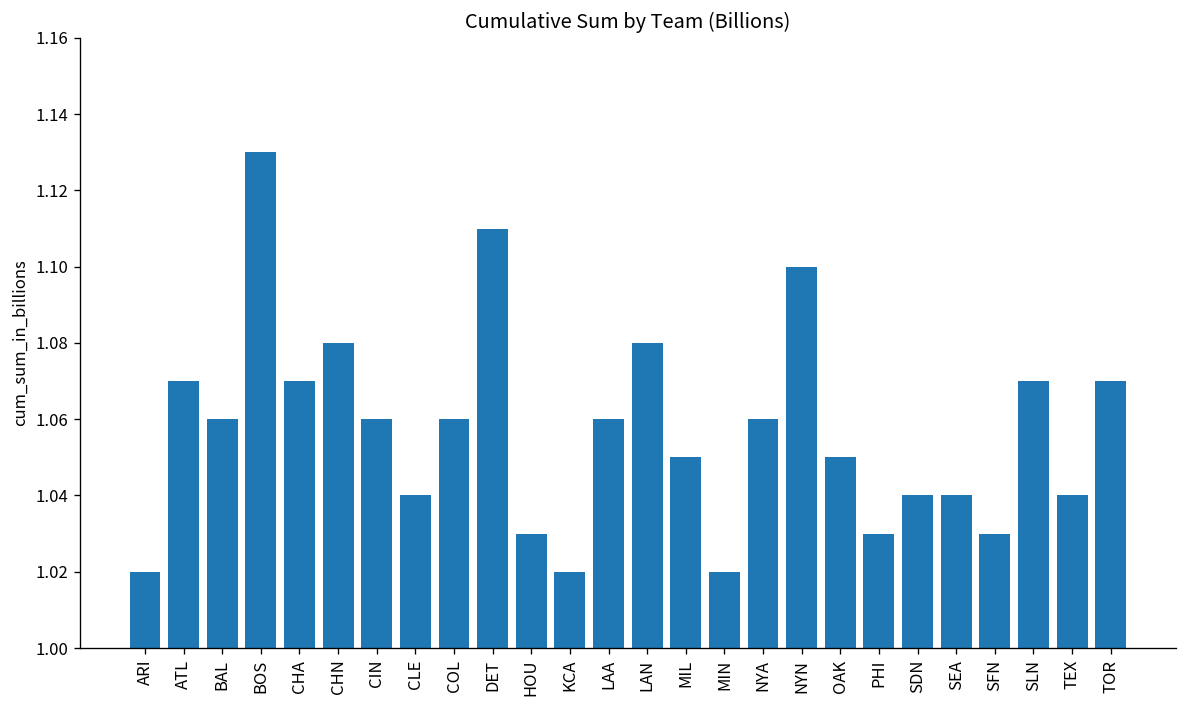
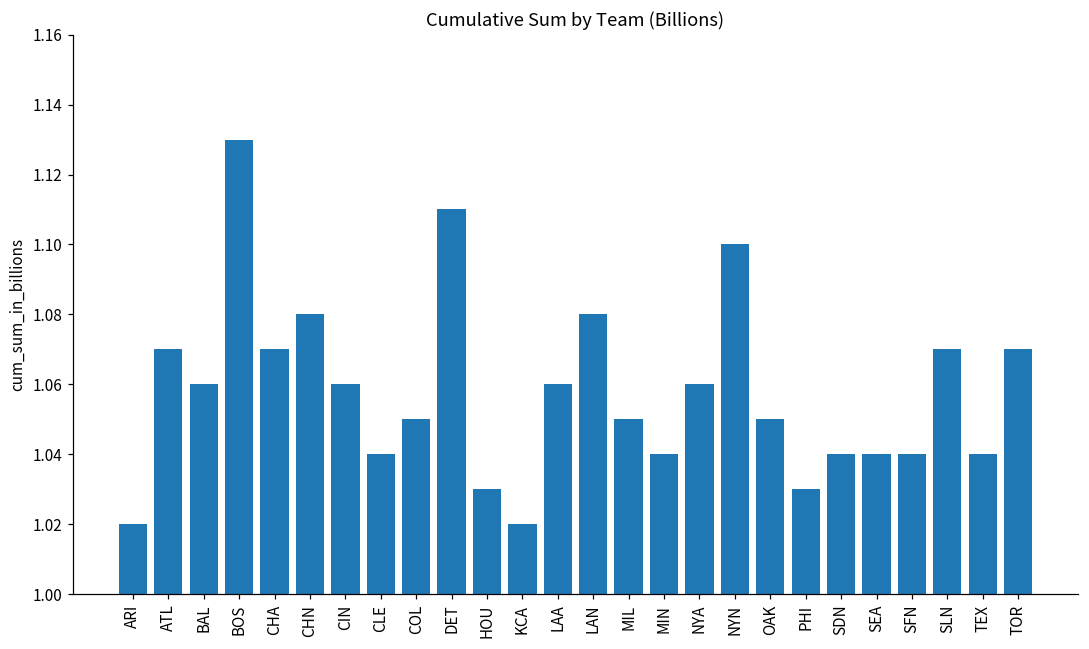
  {
    "ARI": 1.02,
    "ATL": 1.07,
    "BAL": 1.06,
    "BOS": 1.13,
    "CHA": 1.07,
    "CHN": 1.08,
    "CIN": 1.06,
    "CLE": 1.04,
-   "COL": 1.06,
+   "COL": 1.05,
    "DET": 1.11,
    "HOU": 1.03,
    "KCA": 1.02,
    "LAA": 1.06,
    "LAN": 1.08,
    "MIL": 1.05,
-   "MIN": 1.02,
+   "MIN": 1.04,
    "NYA": 1.06,
    "NYN": 1.10,
    "OAK": 1.05,
    "PHI": 1.03,
    "SDN": 1.04,
    "SEA": 1.04,
-   "SFN": 1.03,
+   "SFN": 1.04,
    "SLN": 1.07,
    "TEX": 1.04,
    "TOR": 1.07
  }
